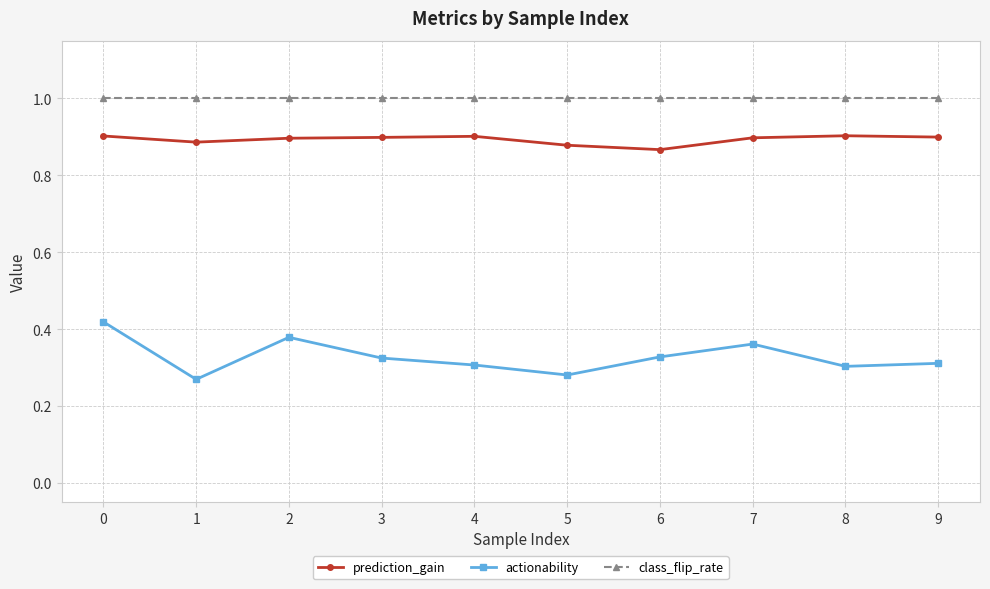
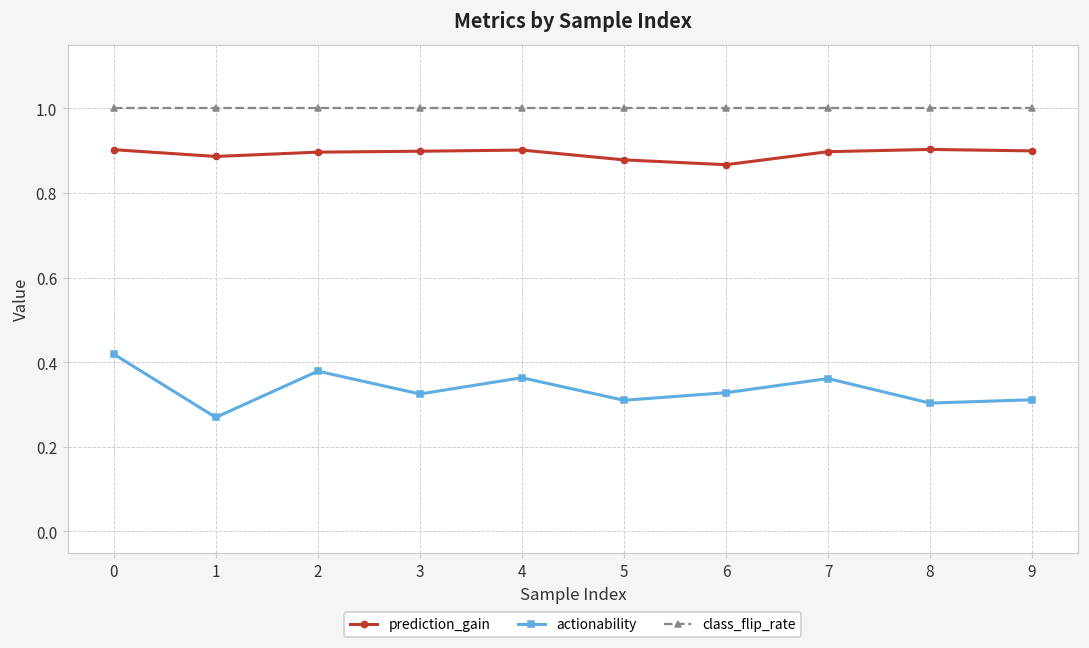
  {
    "prediction_gain": {
      "0": 0.90,
      "1": 0.89,
      "2": 0.90,
      "3": 0.90,
      "4": 0.90,
      "5": 0.88,
      "6": 0.87,
      "7": 0.90,
      "8": 0.90,
      "9": 0.90
    },
    "actionability": {
      "0": 0.42,
      "1": 0.27,
      "2": 0.38,
      "3": 0.32,
-     "4": 0.31,
-     "5": 0.28,
+     "4": 0.36,
+     "5": 0.31,
      "6": 0.33,
      "7": 0.36,
      "8": 0.30,
      "9": 0.31
    },
    "class_flip_rate": {
      "0": 1.00,
      "1": 1.00,
      "2": 1.00,
      "3": 1.00,
      "4": 1.00,
      "5": 1.00,
      "6": 1.00,
      "7": 1.00,
      "8": 1.00,
      "9": 1.00
    }
  }
